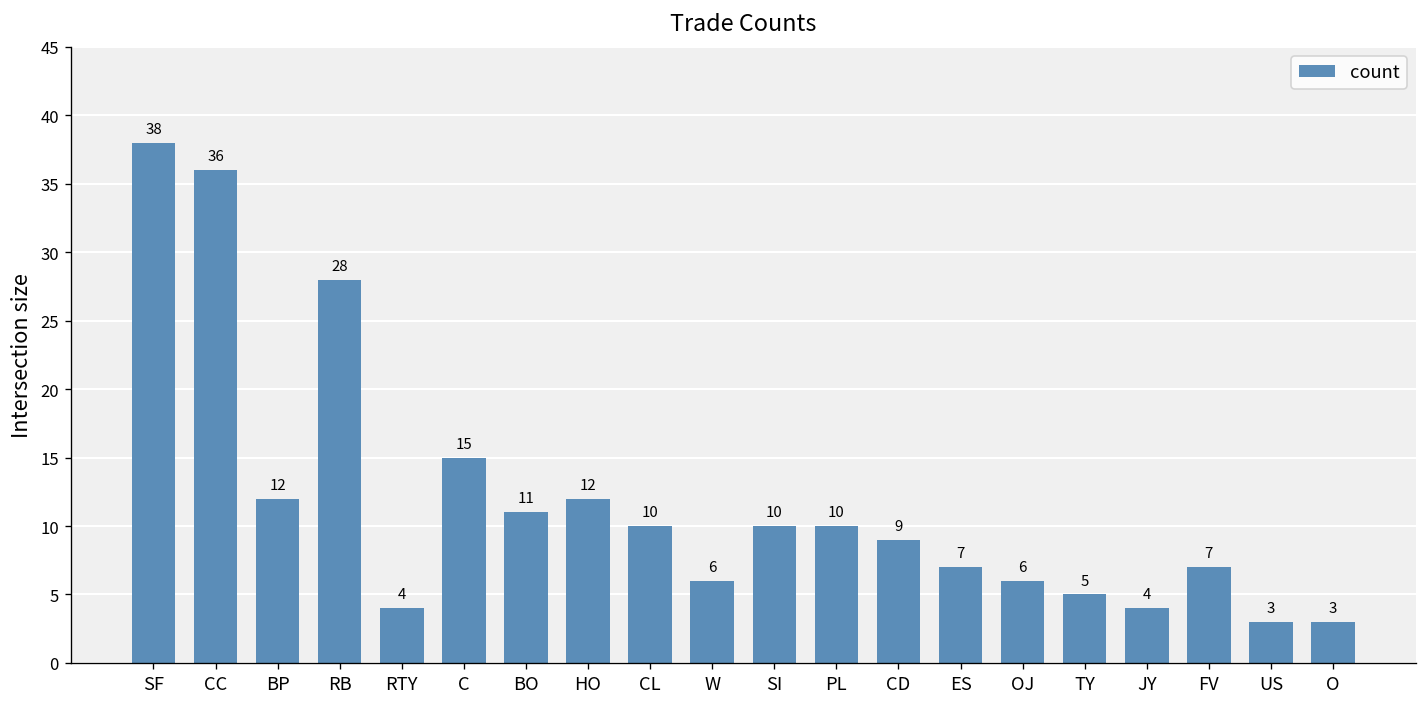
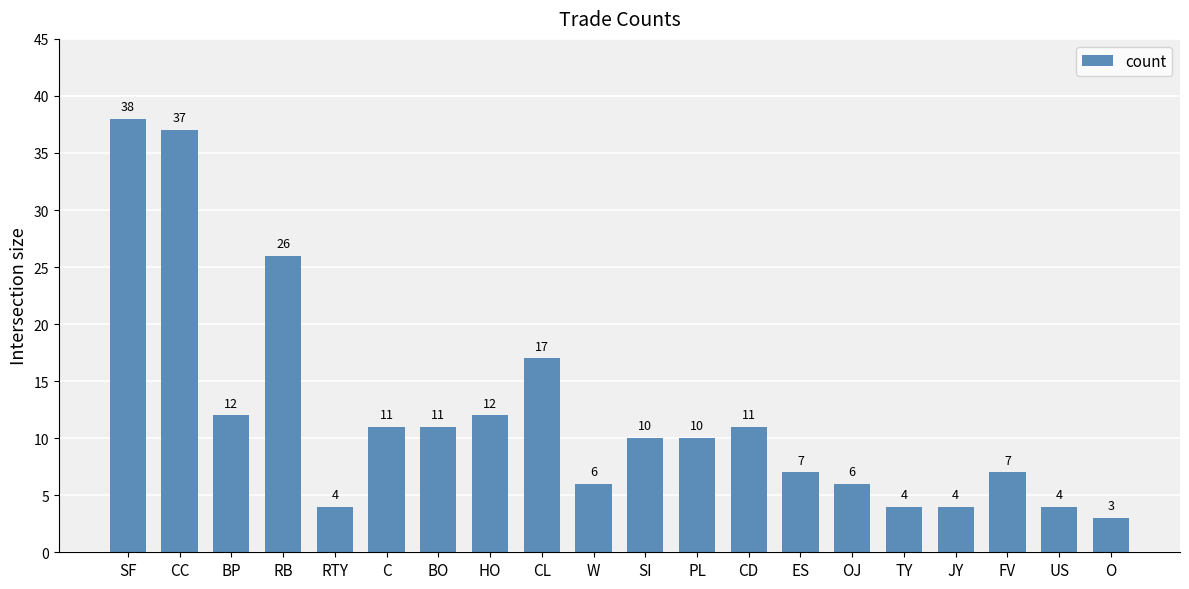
  {
    "SF": 38,
-   "CC": 36,
+   "CC": 37,
    "BP": 12,
-   "RB": 28,
+   "RB": 26,
    "RTY": 4,
-   "C": 15,
+   "C": 11,
    "BO": 11,
    "HO": 12,
-   "CL": 10,
+   "CL": 17,
    "W": 6,
    "SI": 10,
    "PL": 10,
-   "CD": 9,
+   "CD": 11,
    "ES": 7,
    "OJ": 6,
-   "TY": 5,
+   "TY": 4,
    "JY": 4,
    "FV": 7,
-   "US": 3,
+   "US": 4,
    "O": 3
  }
